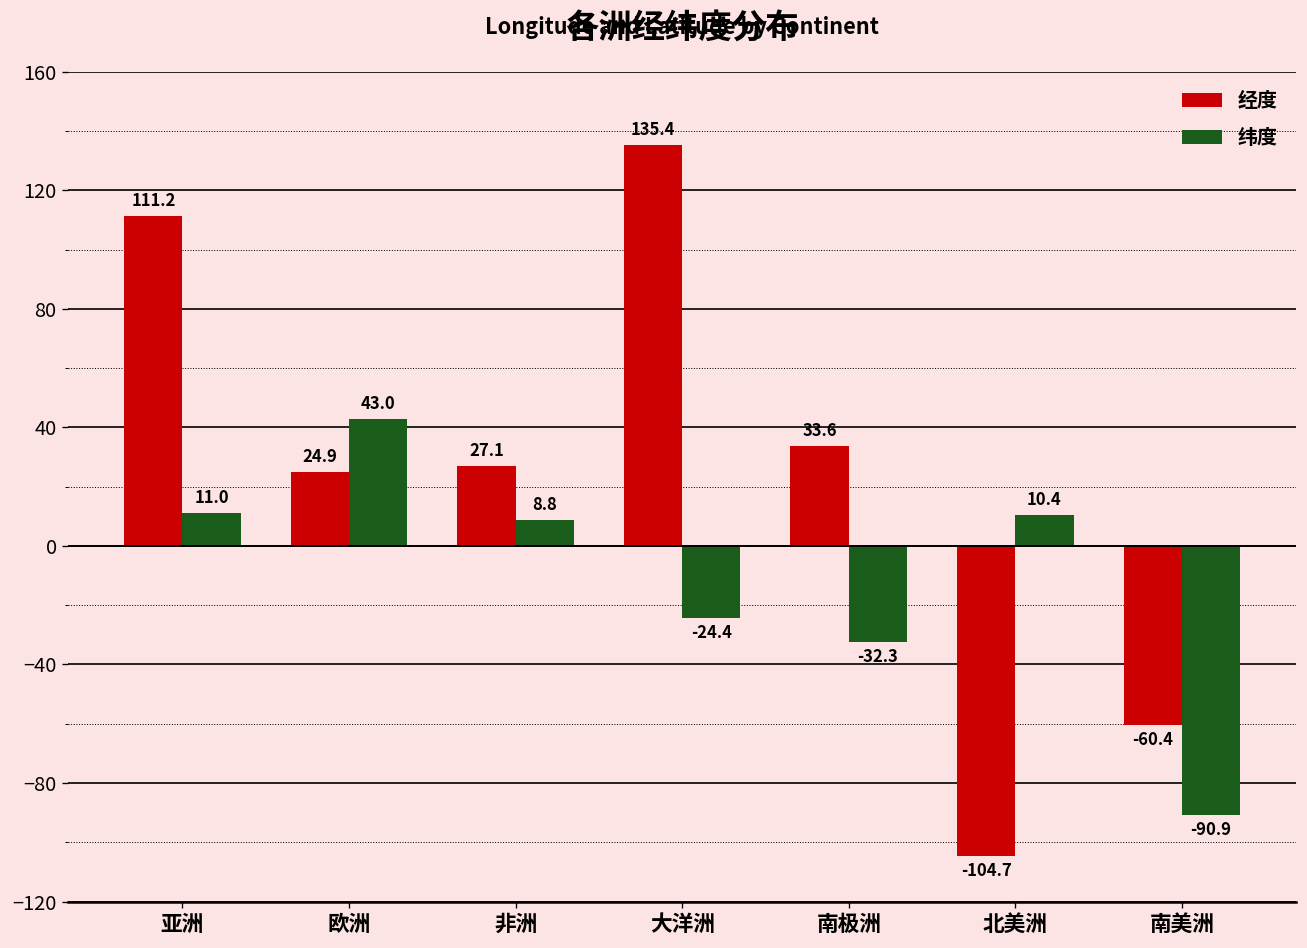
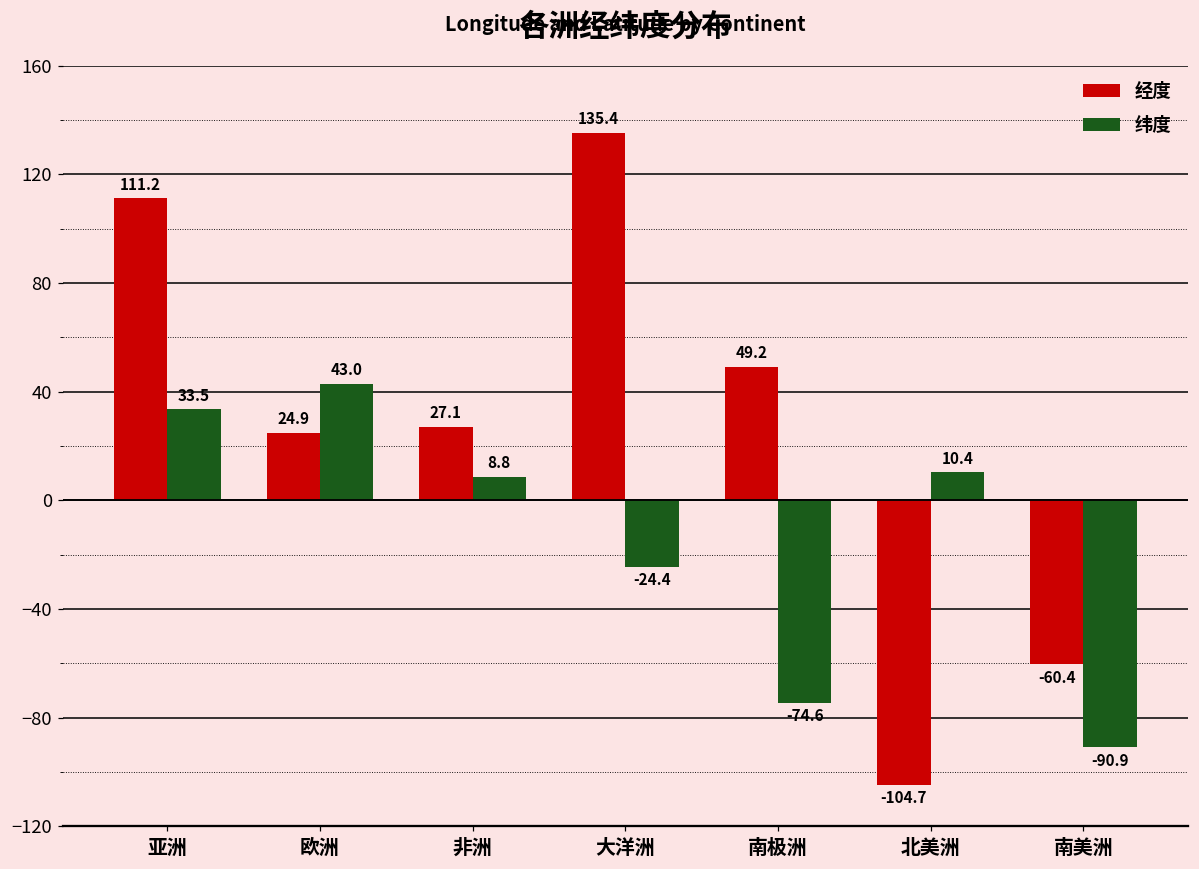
  {
    "经度": {
      "亚洲": 111.2,
      "欧洲": 24.9,
      "非洲": 27.1,
      "大洋洲": 135.4,
-     "南极洲": 33.6,
+     "南极洲": 49.2,
      "北美洲": -104.7,
      "南美洲": -60.4
    },
    "纬度": {
-     "亚洲": 11.0,
+     "亚洲": 33.5,
      "欧洲": 43.0,
      "非洲": 8.8,
      "大洋洲": -24.4,
-     "南极洲": -32.3,
+     "南极洲": -74.6,
      "北美洲": 10.4,
      "南美洲": -90.9
    }
  }
